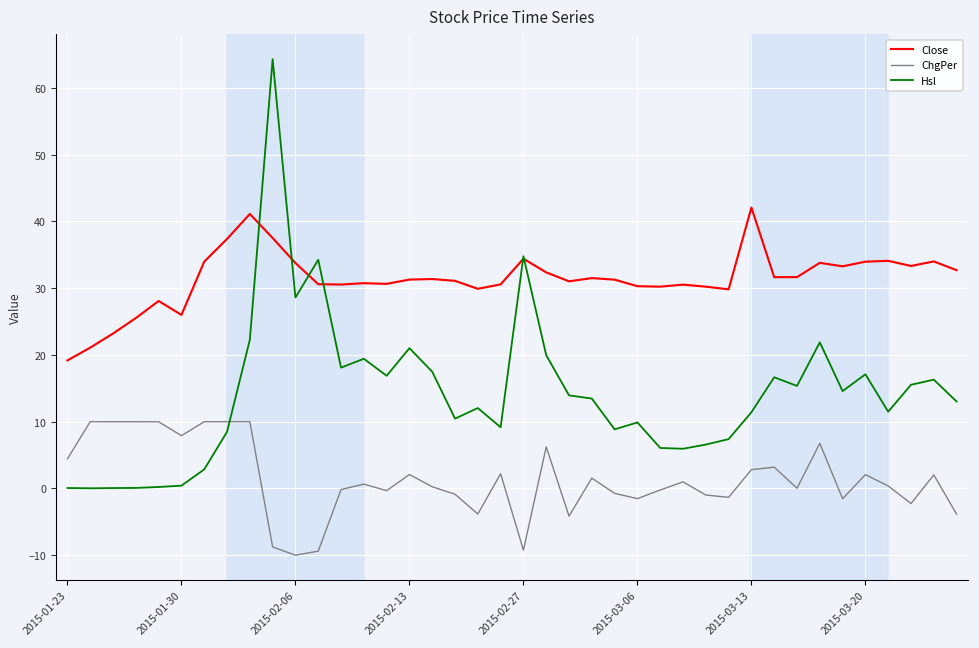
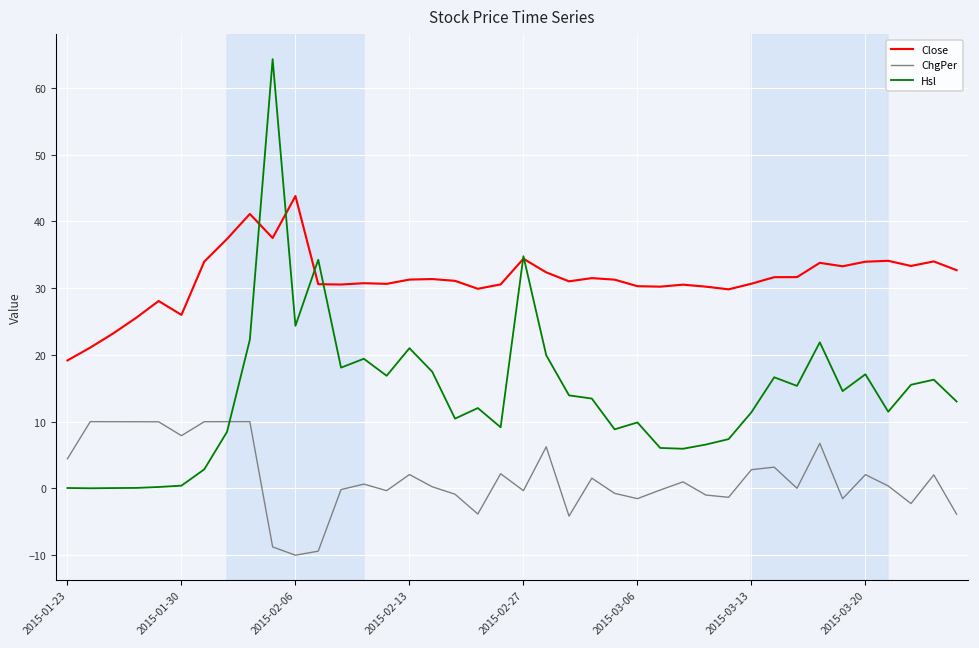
  {
    "Close": {
      "2015-01-23": 19,
      "2015-01-30": 26,
-     "2015-02-06": 34,
+     "2015-02-06": 44,
      "2015-02-13": 31,
      "2015-03-06": 30,
-     "2015-03-13": 42,
+     "2015-03-13": 31,
      "2015-03-20": 34
    },
    "ChgPer": {
      "2015-01-23": 4,
      "2015-01-30": 8,
      "2015-02-06": -10,
      "2015-02-13": 2,
-     "2015-02-27": -9,
+     "2015-02-27": 0,
      "2015-03-06": -2,
      "2015-03-13": 3,
      "2015-03-20": 2
    },
    "Hsl": {
      "2015-01-23": 0,
      "2015-01-30": 0,
-     "2015-02-06": 29,
+     "2015-02-06": 24,
      "2015-02-13": 21,
      "2015-03-06": 10,
      "2015-03-13": 11,
      "2015-03-20": 17
    }
  }
